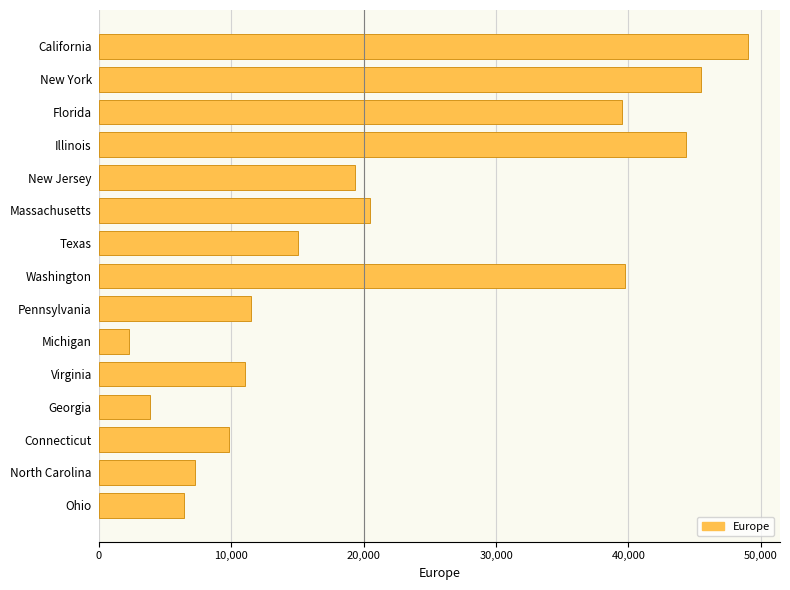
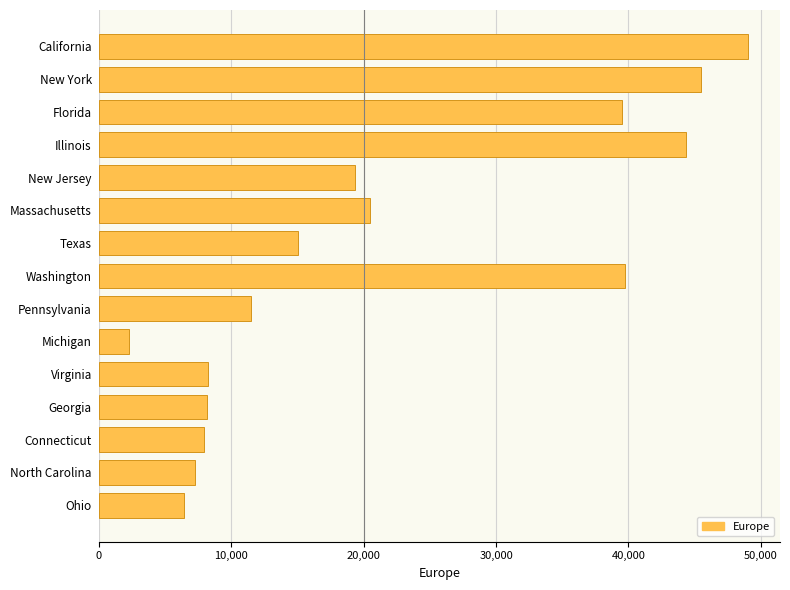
  {
    "California": "49,000",
    "New York": "45,500",
    "Florida": "39,500",
    "Illinois": "44,300",
    "New Jersey": "19,300",
    "Massachusetts": "20,500",
    "Texas": "15,100",
    "Washington": "39,700",
    "Pennsylvania": "11,500",
    "Michigan": "2,200",
-   "Virginia": "11,000",
-   "Georgia": "3,800",
-   "Connecticut": "9,800",
+   "Virginia": "8,300",
+   "Georgia": "8,200",
+   "Connecticut": "7,900",
    "North Carolina": "7,300",
    "Ohio": "6,400"
  }
